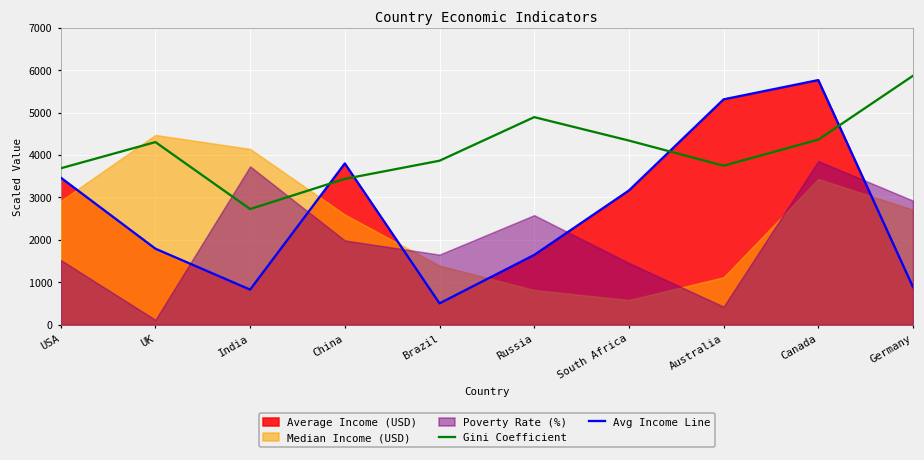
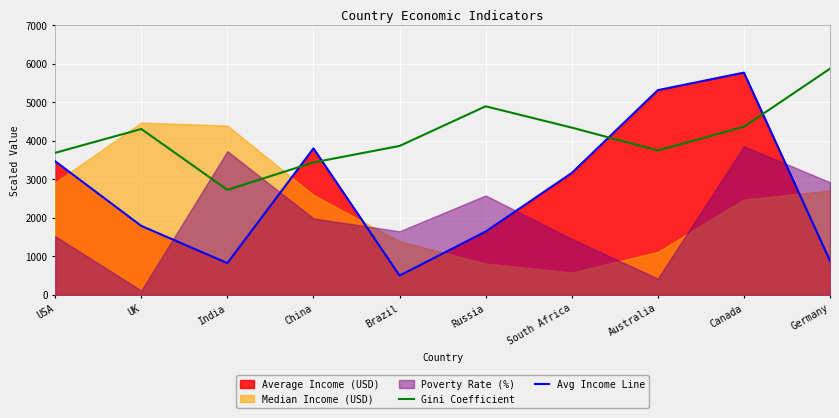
  {
    "Gini Coefficient": {
      "USA": 3700,
      "UK": 4300,
      "India": 2700,
      "China": 3400,
      "Brazil": 3900,
      "Russia": 4900,
      "South Africa": 4300,
      "Australia": 3700,
      "Canada": 4400,
      "Germany": 5900
    },
    "Average Income (USD)": {
      "USA": 3500,
      "UK": 1800,
      "India": 800,
      "China": 3800,
      "Brazil": 500,
      "Russia": 1600,
      "South Africa": 3200,
      "Australia": 5300,
      "Canada": 5800,
      "Germany": 900
    },
    "Median Income (USD)": {
      "USA": 2900,
      "UK": 4500,
-     "India": 4100,
+     "India": 4400,
      "China": 2600,
      "Brazil": 1400,
      "Russia": 800,
      "South Africa": 600,
      "Australia": 1100,
-     "Canada": 3400,
+     "Canada": 2500,
      "Germany": 2700
    },
    "Poverty Rate (%)": {
      "USA": 1500,
      "UK": 100,
      "India": 3700,
      "China": 2000,
      "Brazil": 1600,
      "Russia": 2600,
      "South Africa": 1500,
      "Australia": 400,
      "Canada": 3900,
      "Germany": 2900
    }
  }
